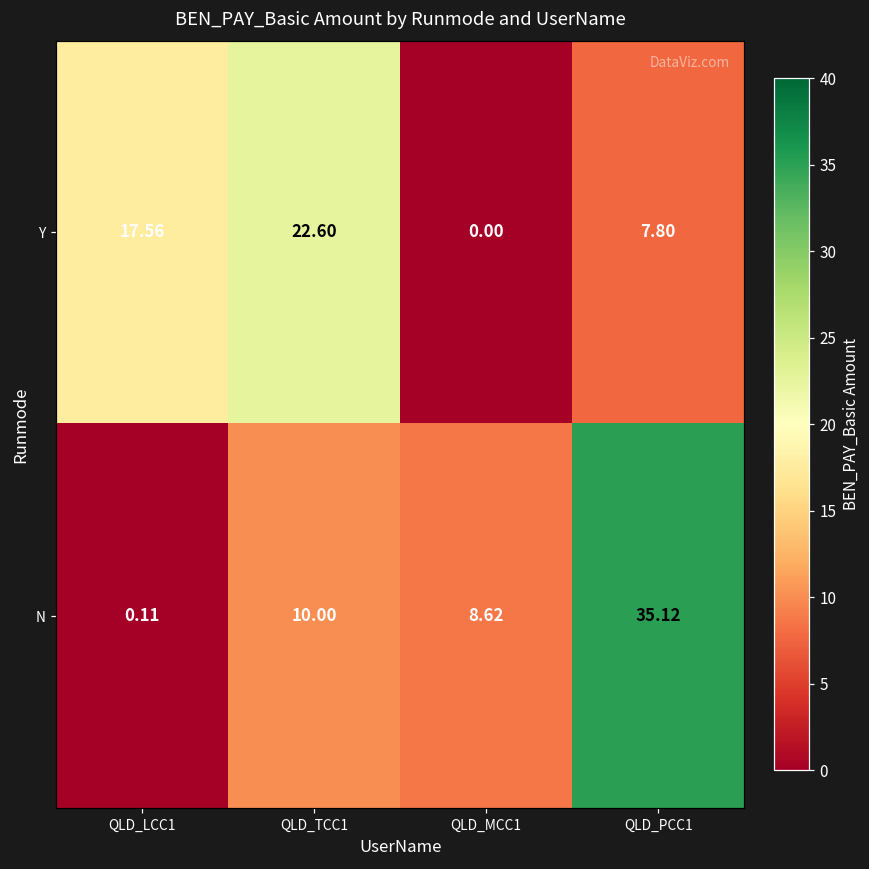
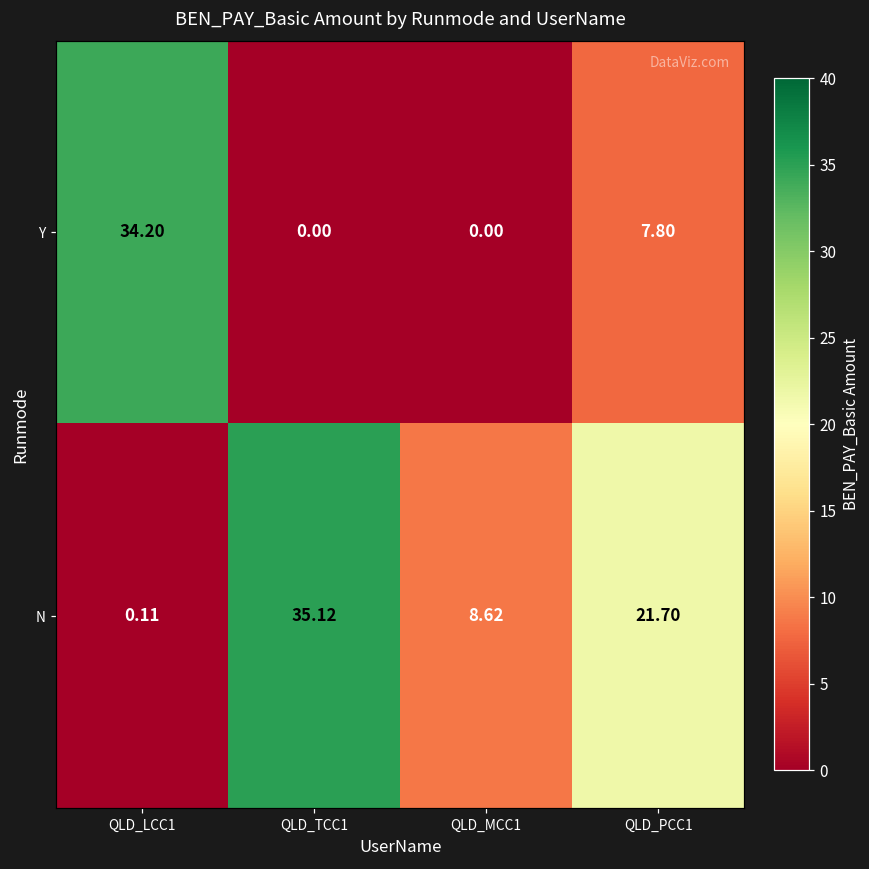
  {
    "Y": {
-     "QLD_LCC1": 17.56,
-     "QLD_TCC1": 22.60,
+     "QLD_LCC1": 34.20,
+     "QLD_TCC1": 0.00,
      "QLD_MCC1": 0.00
    },
    "N": {
      "QLD_LCC1": 0.11,
-     "QLD_TCC1": 10.00,
+     "QLD_TCC1": 35.12,
      "QLD_MCC1": 8.62,
-     "QLD_PCC1": 35.12
+     "QLD_PCC1": 21.70
    }
  }
